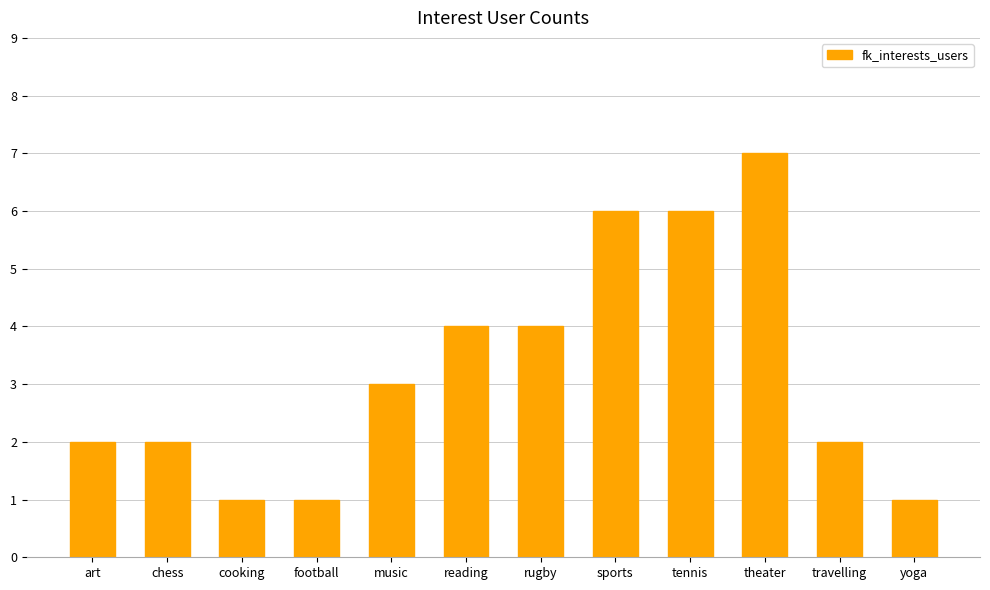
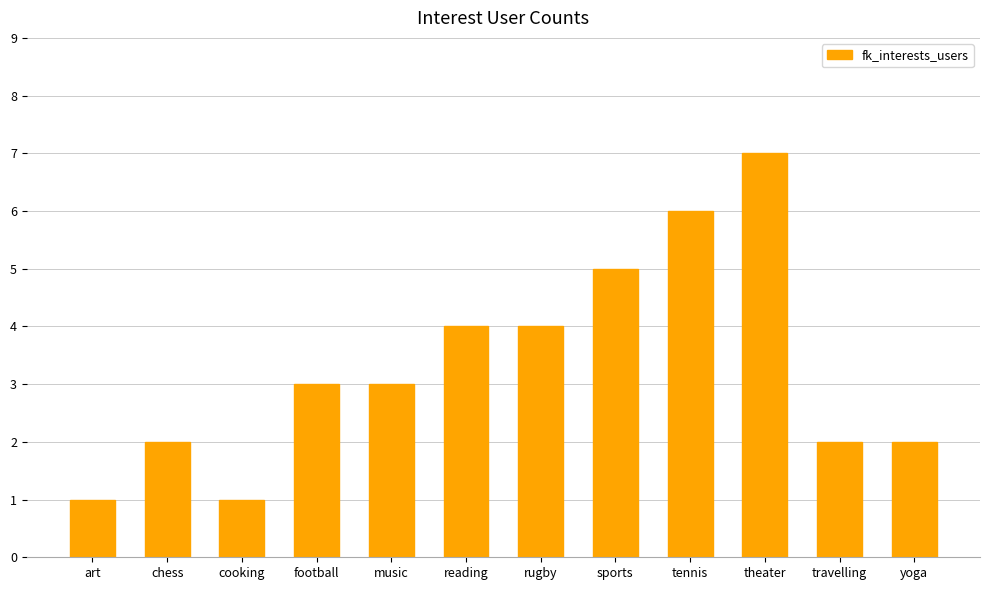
  {
-   "art": 2,
+   "art": 1,
    "chess": 2,
    "cooking": 1,
-   "football": 1,
+   "football": 3,
    "music": 3,
    "reading": 4,
    "rugby": 4,
-   "sports": 6,
+   "sports": 5,
    "tennis": 6,
    "theater": 7,
    "travelling": 2,
-   "yoga": 1
+   "yoga": 2
  }
